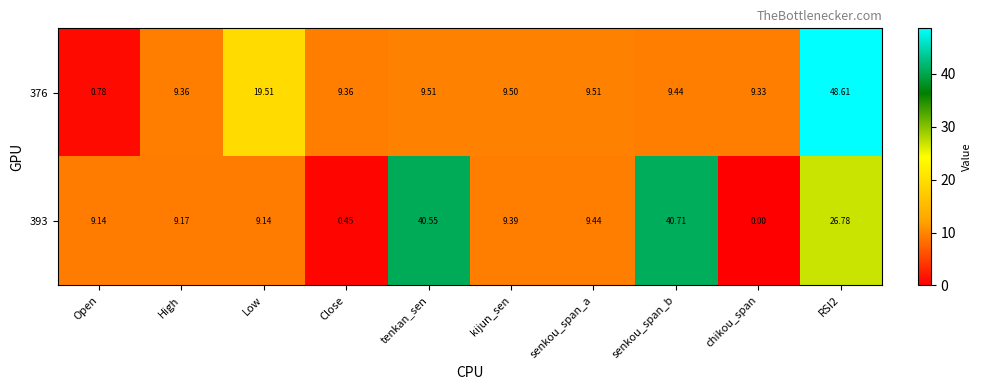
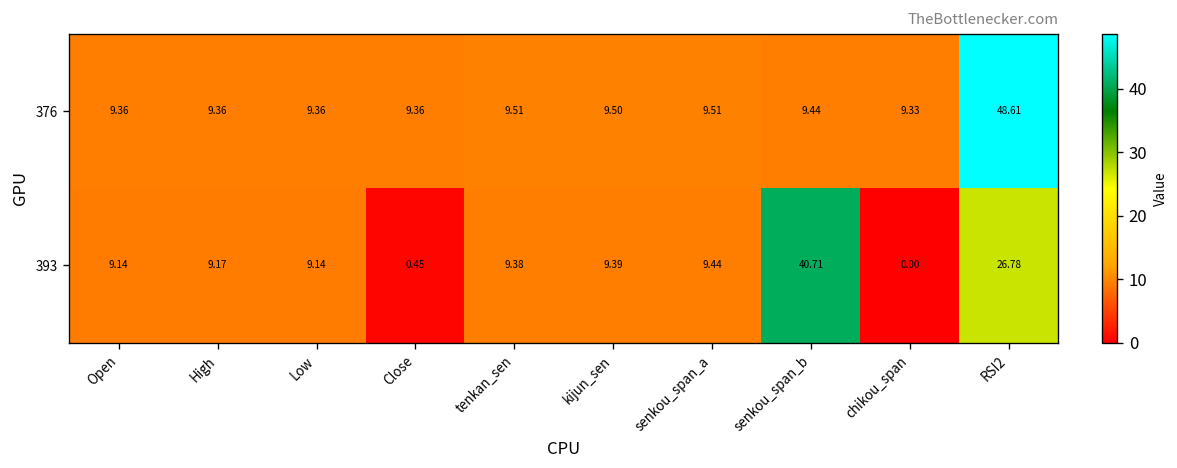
  {
    "376": {
-     "Open": 0.78,
+     "Open": 9.36,
      "High": 9.36,
-     "Low": 19.51,
+     "Low": 9.36,
      "Close": 9.36,
      "tenkan_sen": 9.51,
      "kijun_sen": 9.50,
      "senkou_span_a": 9.51,
      "senkou_span_b": 9.44,
      "chikou_span": 9.33,
      "RSI2": 48.61
    },
    "393": {
      "Open": 9.14,
      "High": 9.17,
      "Low": 9.14,
      "Close": 0.45,
-     "tenkan_sen": 40.55,
+     "tenkan_sen": 9.38,
      "kijun_sen": 9.39,
      "senkou_span_a": 9.44,
      "senkou_span_b": 40.71,
      "chikou_span": 0.00,
      "RSI2": 26.78
    }
  }
